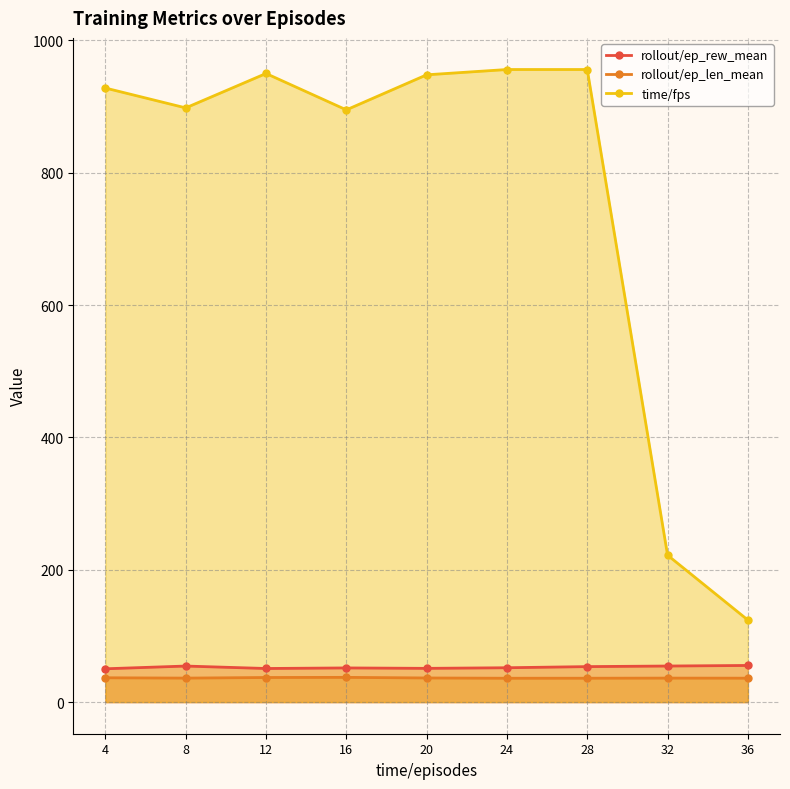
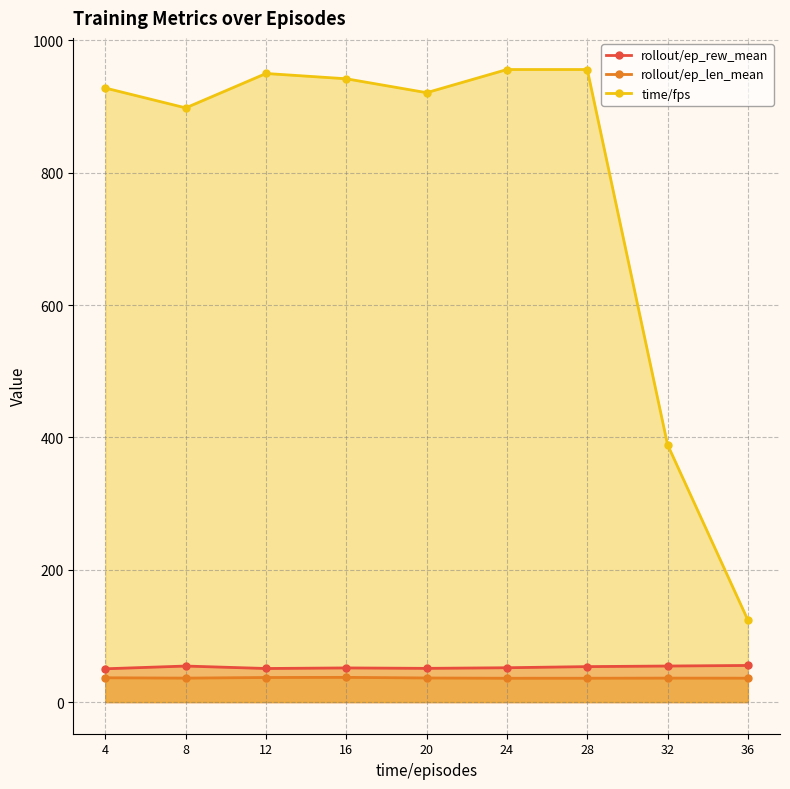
  {
    "time/fps": {
      "4": 930,
      "8": 900,
      "12": 950,
-     "16": 900,
-     "20": 950,
+     "16": 940,
+     "20": 920,
      "24": 960,
      "28": 960,
-     "32": 220,
+     "32": 390,
      "36": 120
    }
  }
